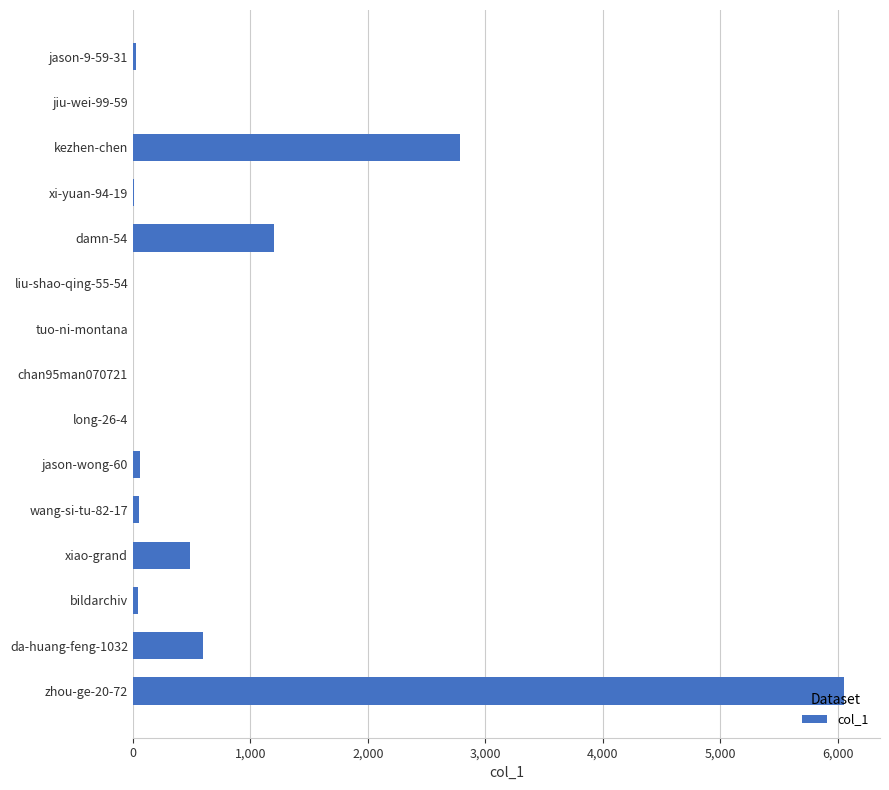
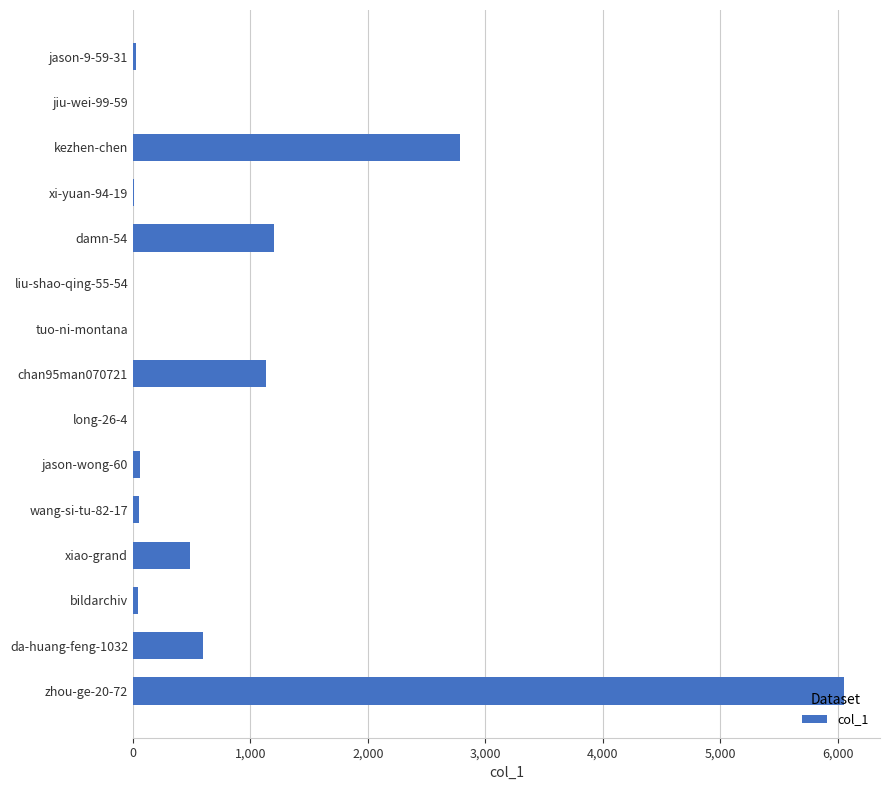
  {
    "jason-9-59-31": "30",
    "jiu-wei-99-59": "0",
    "kezhen-chen": "2,790",
    "damn-54": "1,200",
-   "chan95man070721": "0",
+   "chan95man070721": "1,130",
    "long-26-4": "0",
    "jason-wong-60": "60",
    "wang-si-tu-82-17": "50",
    "xiao-grand": "490",
    "bildarchiv": "40",
    "da-huang-feng-1032": "590",
    "zhou-ge-20-72": "6,060"
  }
